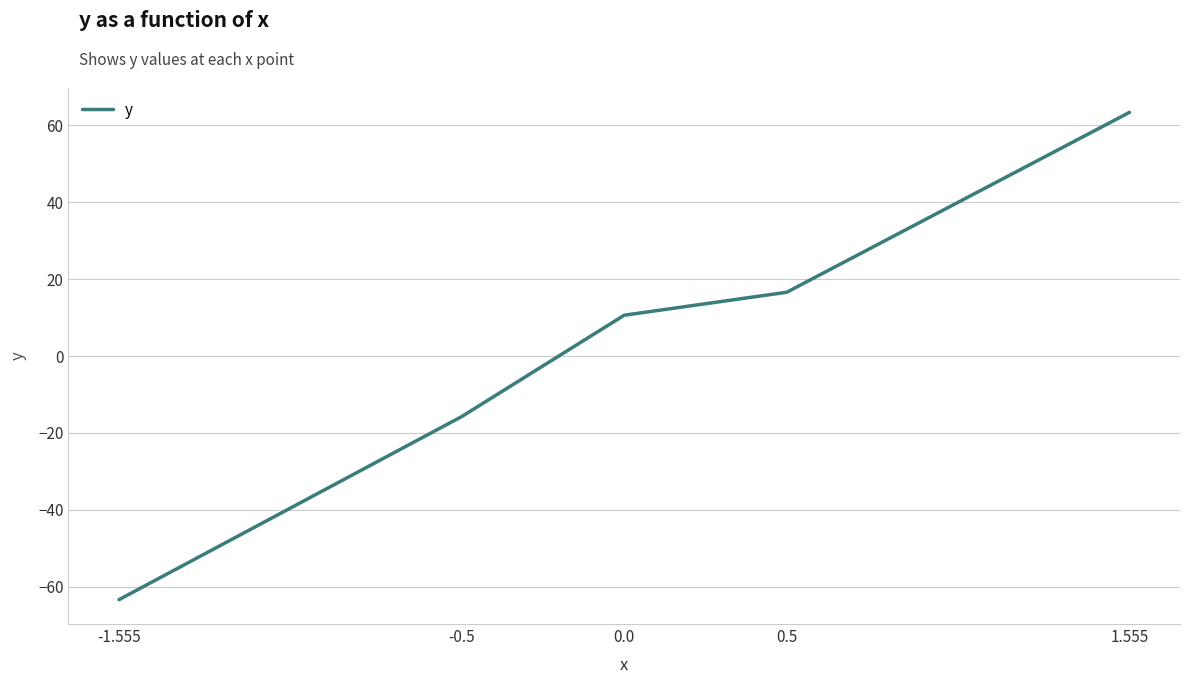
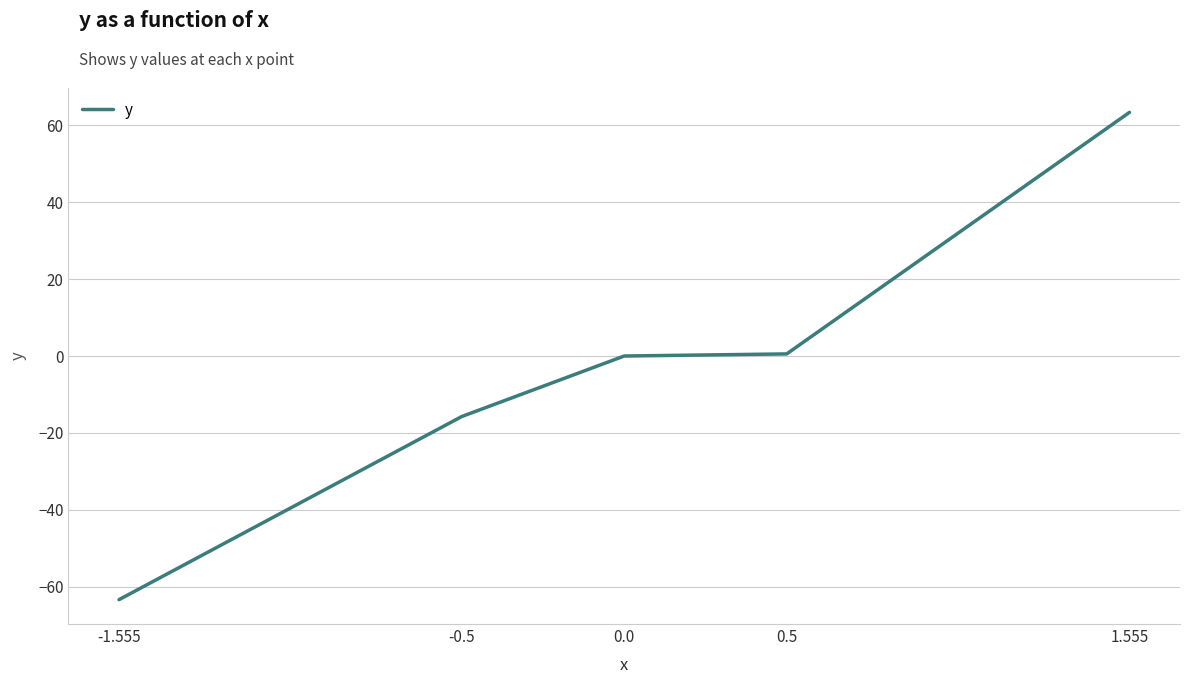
  {
    "-1.555": -63,
    "-0.5": -16,
-   "0.0": 11,
-   "0.5": 17,
+   "0.0": 0,
+   "0.5": 1,
    "1.555": 63
  }
